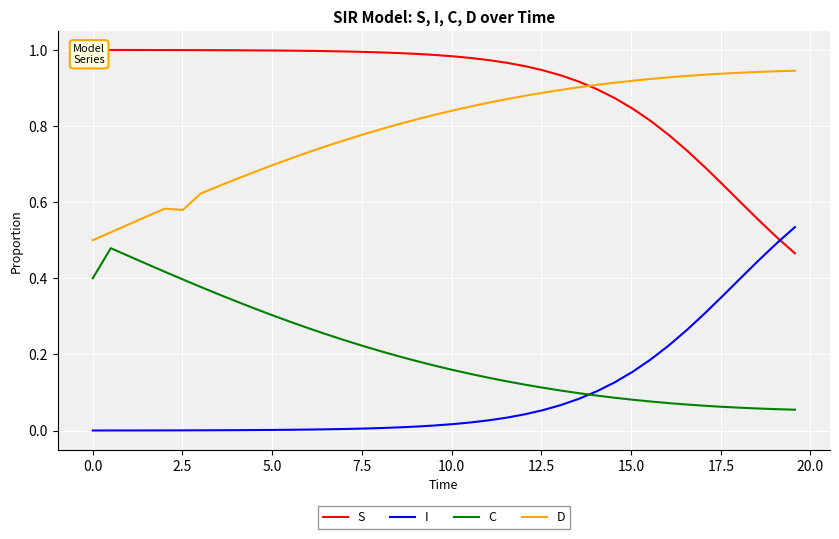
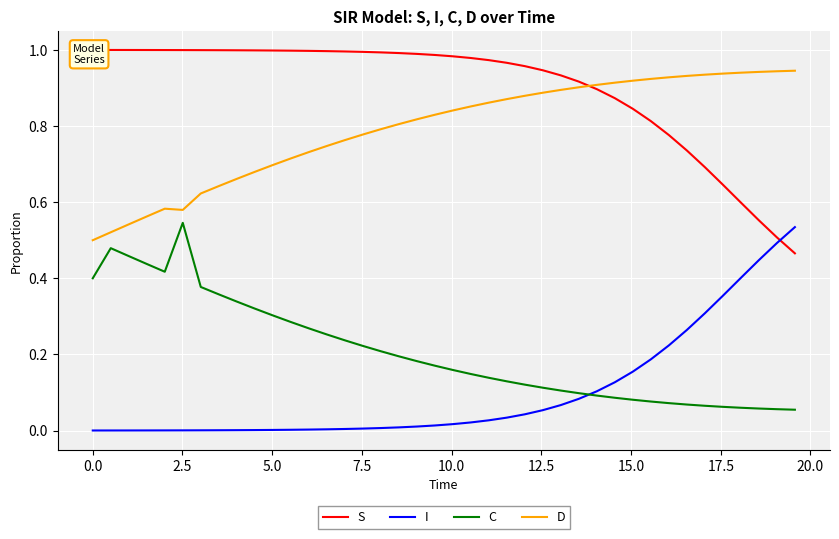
  {
    "S": {
      "2.5": 1.00
    },
    "I": {
      "0.0": 0.00,
      "2.5": 0.00
    },
    "C": {
      "0.0": 0.40,
-     "2.5": 0.40
+     "2.5": 0.55
    },
    "D": {
      "0.0": 0.50,
      "2.5": 0.58
    }
  }
